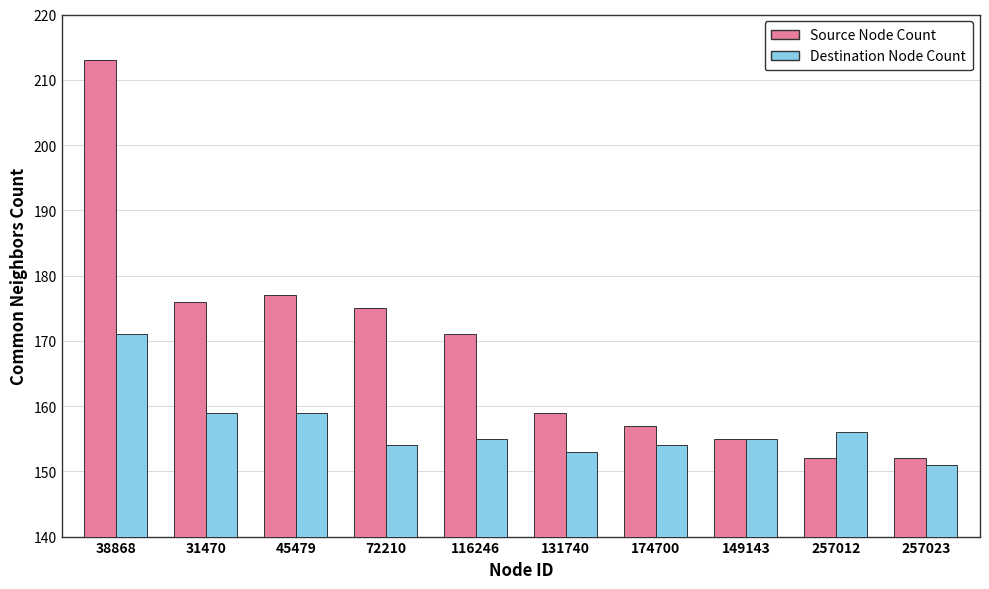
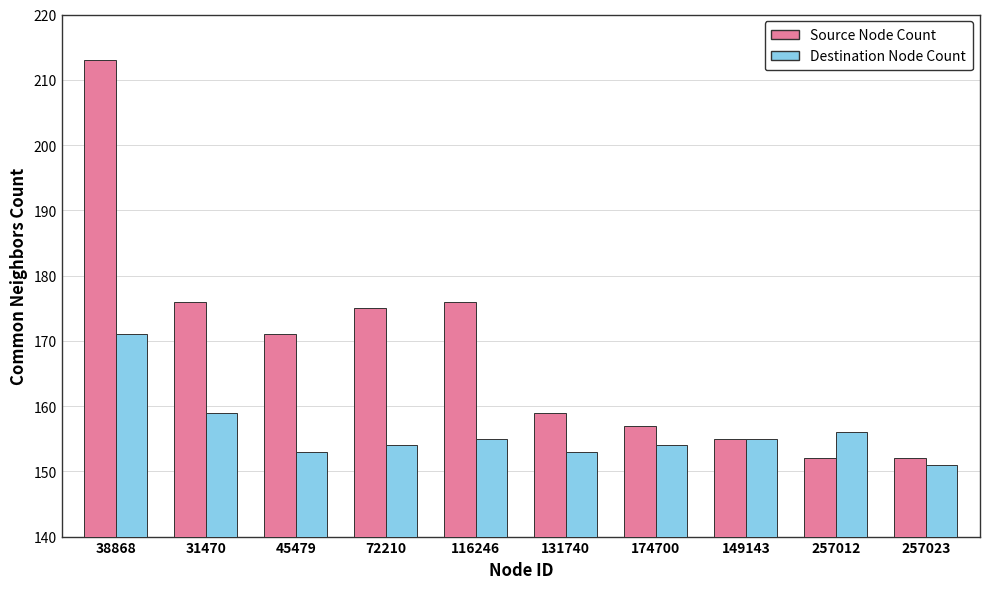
  {
    "Source Node Count": {
      "38868": 213,
      "31470": 176,
-     "45479": 177,
+     "45479": 171,
      "72210": 175,
-     "116246": 171,
+     "116246": 176,
      "131740": 159,
      "174700": 157,
      "149143": 155,
      "257012": 152,
      "257023": 152
    },
    "Destination Node Count": {
      "38868": 171,
      "31470": 159,
-     "45479": 159,
+     "45479": 153,
      "72210": 154,
      "116246": 155,
      "131740": 153,
      "174700": 154,
      "149143": 155,
      "257012": 156,
      "257023": 151
    }
  }
